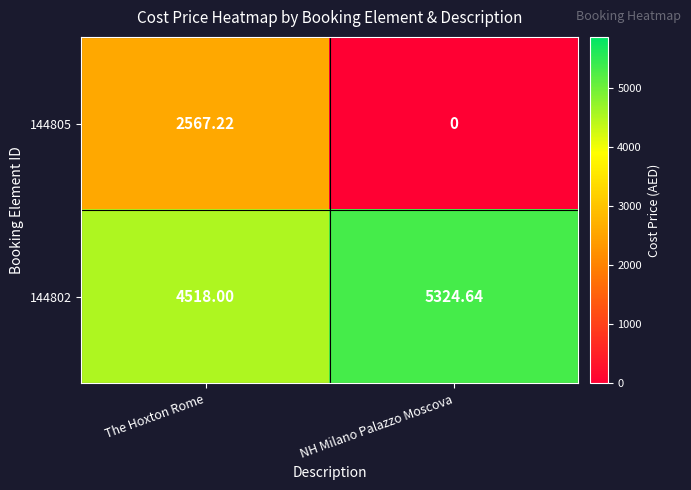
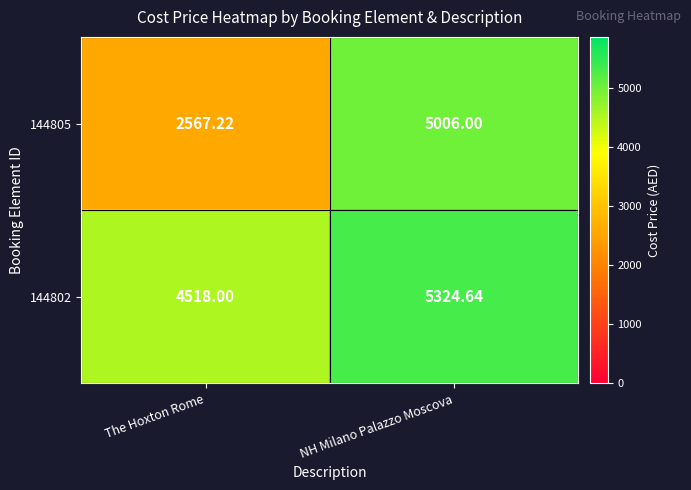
  {
    "144805": {
      "The Hoxton Rome": 2567.22,
-     "NH Milano Palazzo Moscova": 0
+     "NH Milano Palazzo Moscova": 5006.00
    },
    "144802": {
      "The Hoxton Rome": 4518.00,
      "NH Milano Palazzo Moscova": 5324.64
    }
  }
